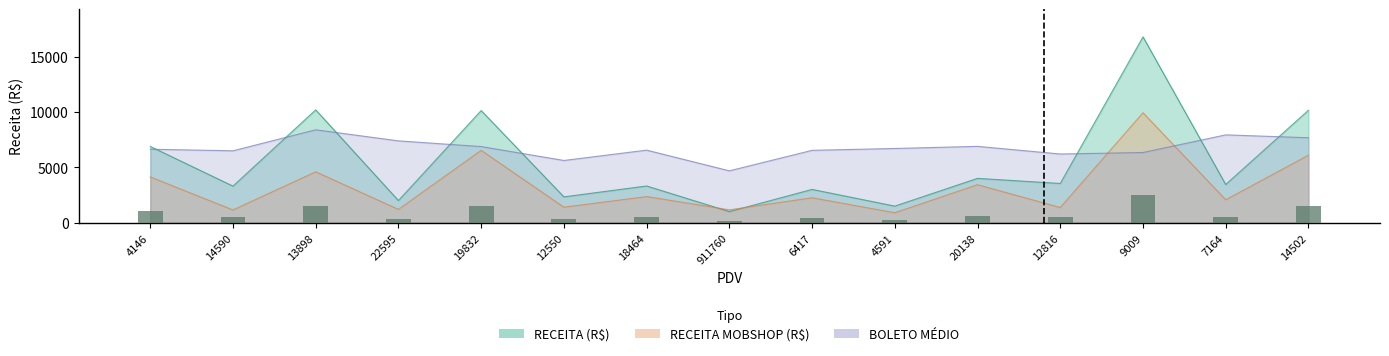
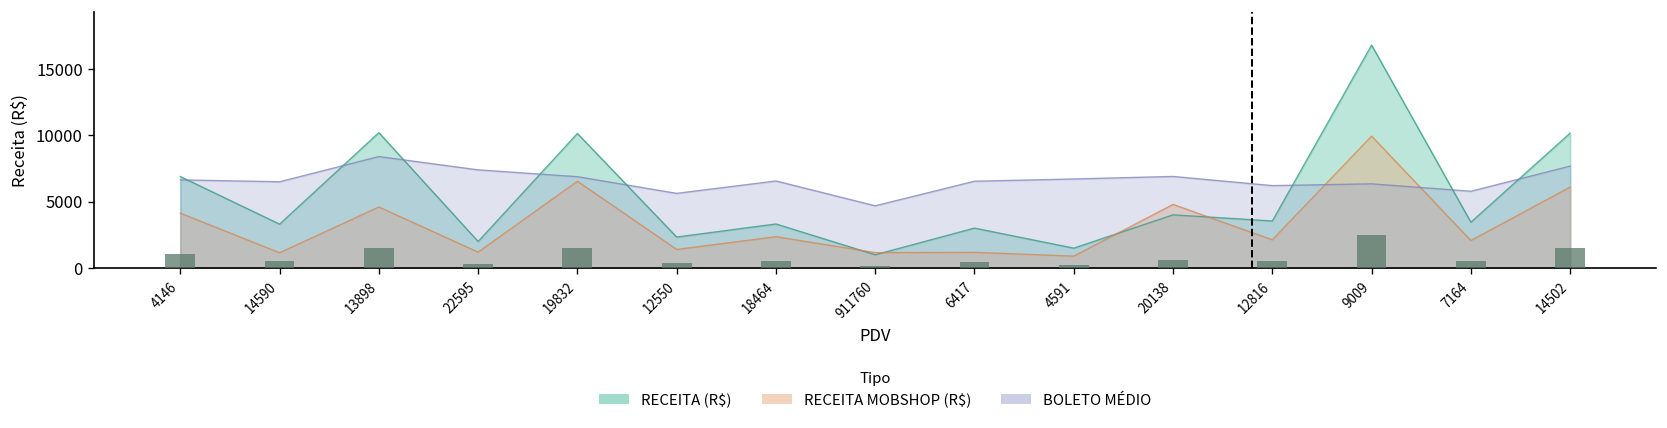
  {
    "RECEITA (R$)": {
      "4146": 6900,
      "14590": 3300,
      "13898": 10200,
      "22595": 2000,
      "19832": 10100,
      "12550": 2300,
      "18464": 3300,
      "6417": 3000,
      "4591": 1500,
      "20138": 4000,
      "12816": 3500,
      "9009": 16800,
      "7164": 3400,
      "14502": 10100
    },
    "RECEITA MOBSHOP (R$)": {
      "4146": 4100,
      "14590": 1100,
      "13898": 4600,
      "22595": 1200,
      "19832": 6500,
      "12550": 1400,
      "18464": 2400,
-     "6417": 2200,
+     "6417": 1200,
      "4591": 900,
-     "20138": 3400,
-     "12816": 1400,
+     "20138": 4800,
+     "12816": 2100,
      "9009": 9900,
      "7164": 2100,
      "14502": 6100
    },
    "BOLETO MÉDIO": {
      "4146": 6600,
      "14590": 6500,
      "13898": 8400,
      "22595": 7400,
      "19832": 6900,
      "12550": 5600,
      "18464": 6500,
      "911760": 4700,
      "6417": 6500,
      "4591": 6700,
      "20138": 6900,
      "12816": 6200,
      "9009": 6300,
-     "7164": 7900,
+     "7164": 5800,
      "14502": 7700
    }
  }
